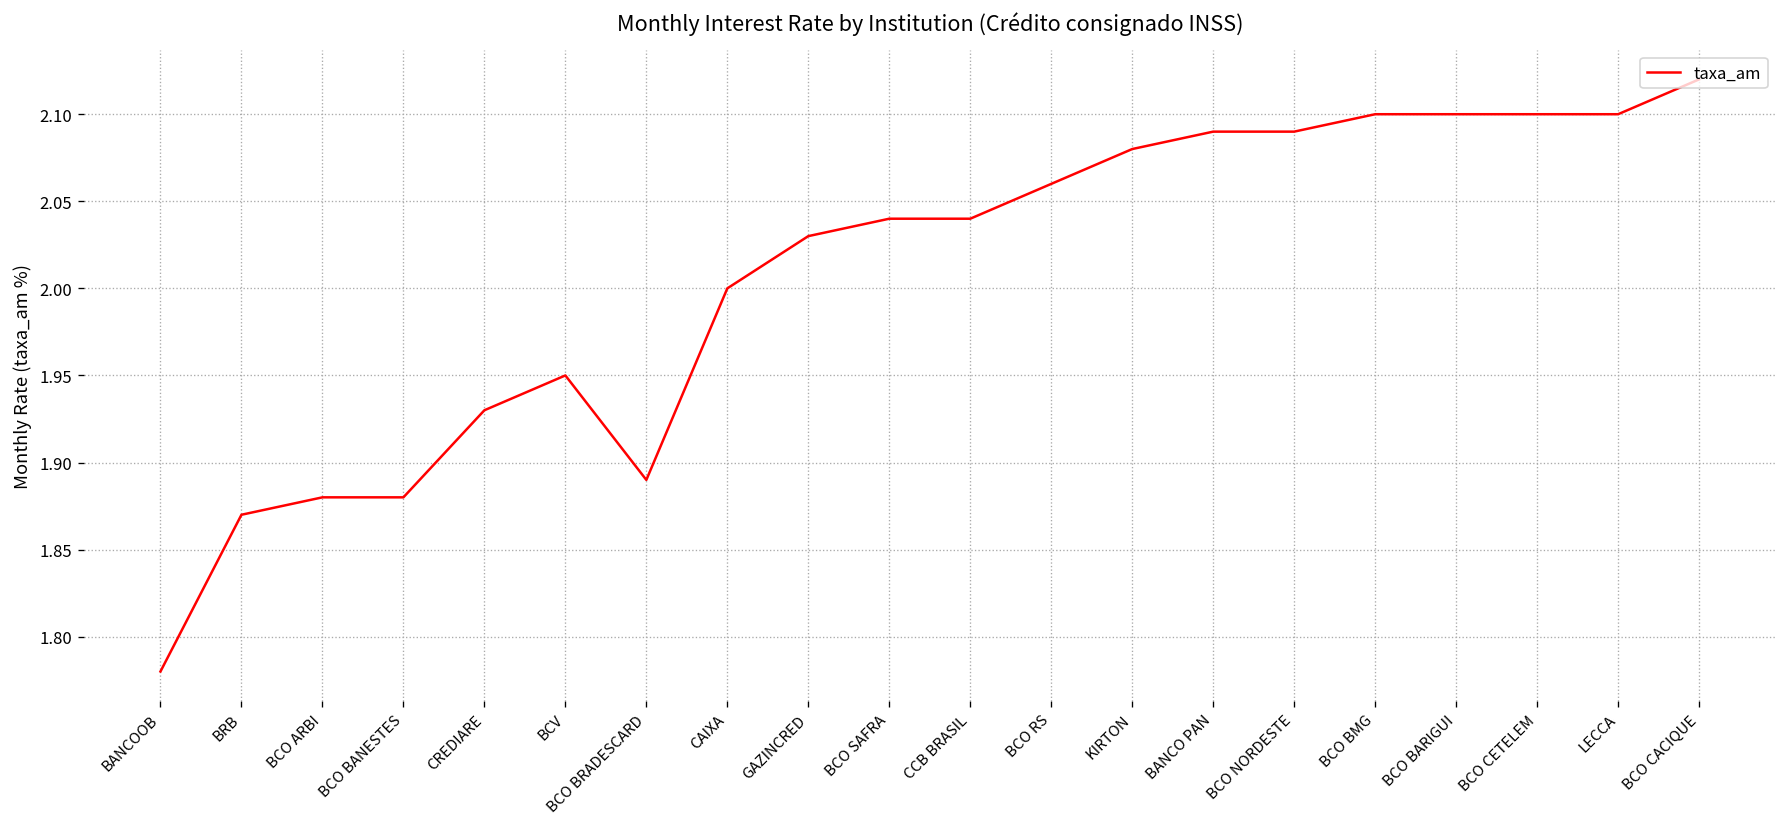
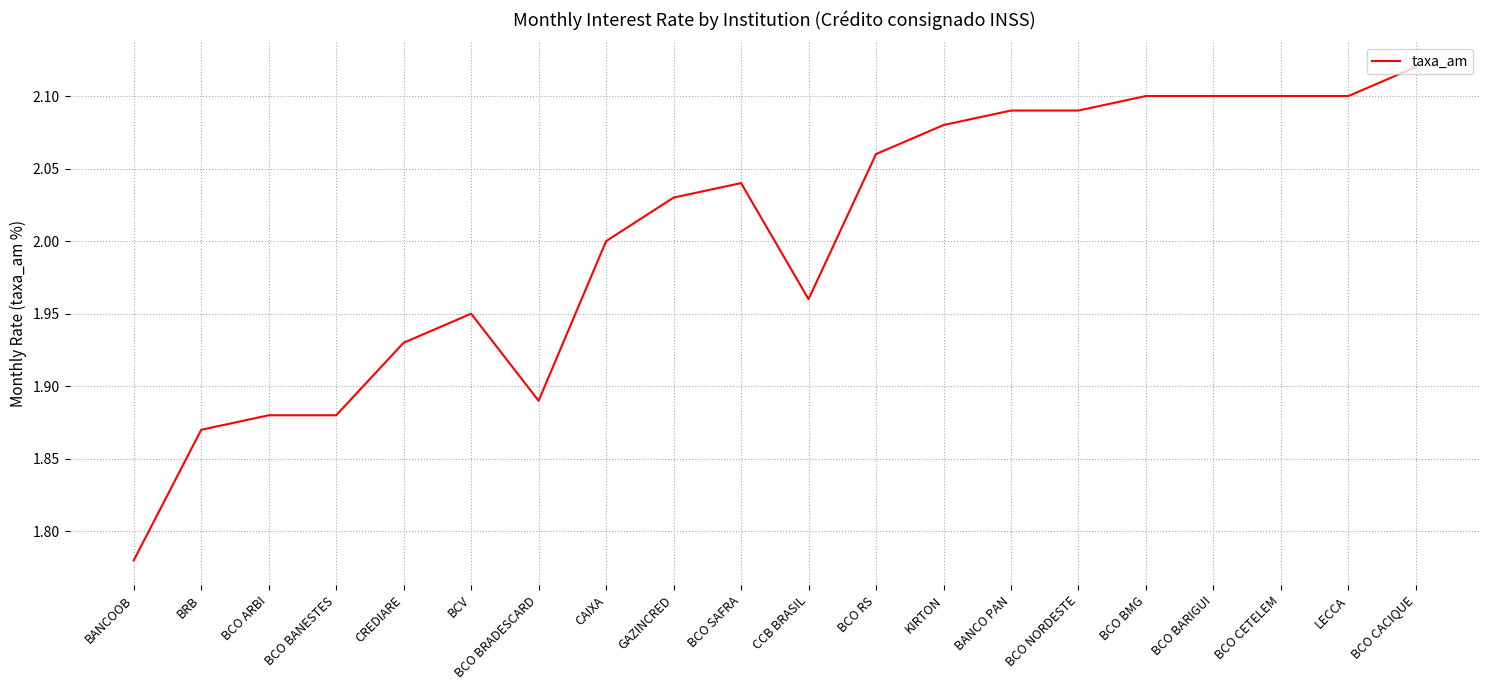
  {
    "BANCOOB": 1.78,
    "BRB": 1.87,
    "BCO ARBI": 1.88,
    "BCO BANESTES": 1.88,
    "CREDIARE": 1.93,
    "BCV": 1.95,
    "BCO BRADESCARD": 1.89,
    "CAIXA": 2.00,
    "GAZINCRED": 2.03,
    "BCO SAFRA": 2.04,
-   "CCB BRASIL": 2.04,
+   "CCB BRASIL": 1.96,
    "BCO RS": 2.06,
    "KIRTON": 2.08,
    "BANCO PAN": 2.09,
    "BCO NORDESTE": 2.09,
    "BCO BMG": 2.10,
    "BCO BARIGUI": 2.10,
    "BCO CETELEM": 2.10,
    "LECCA": 2.10
  }
